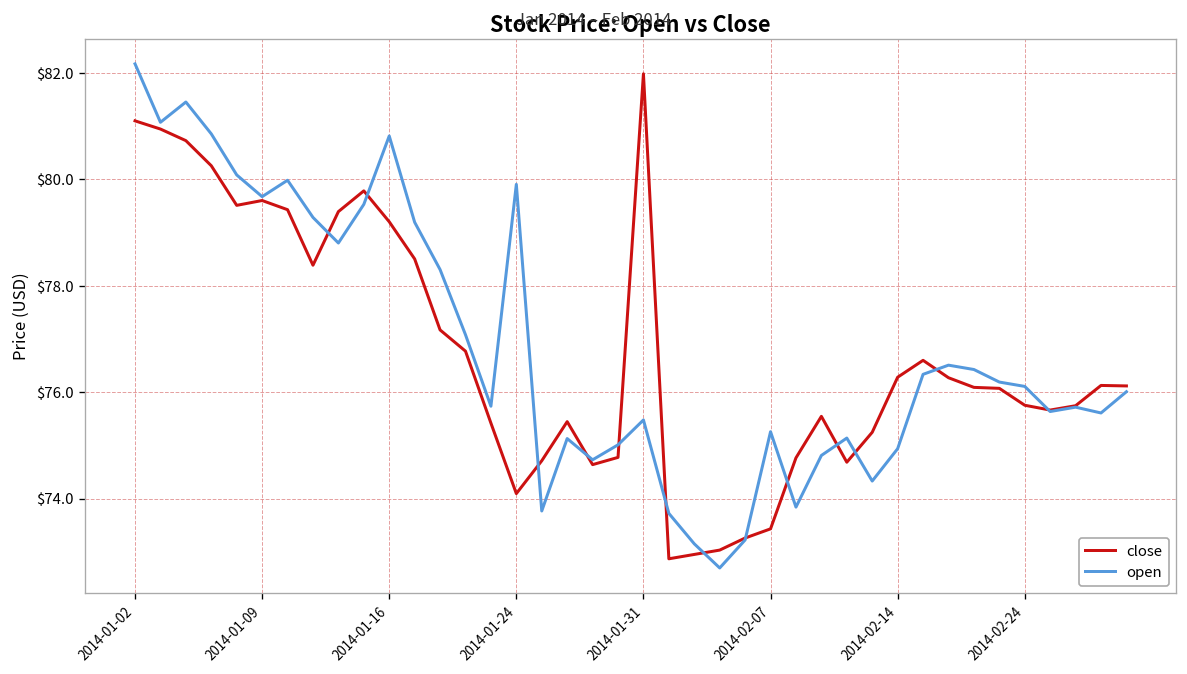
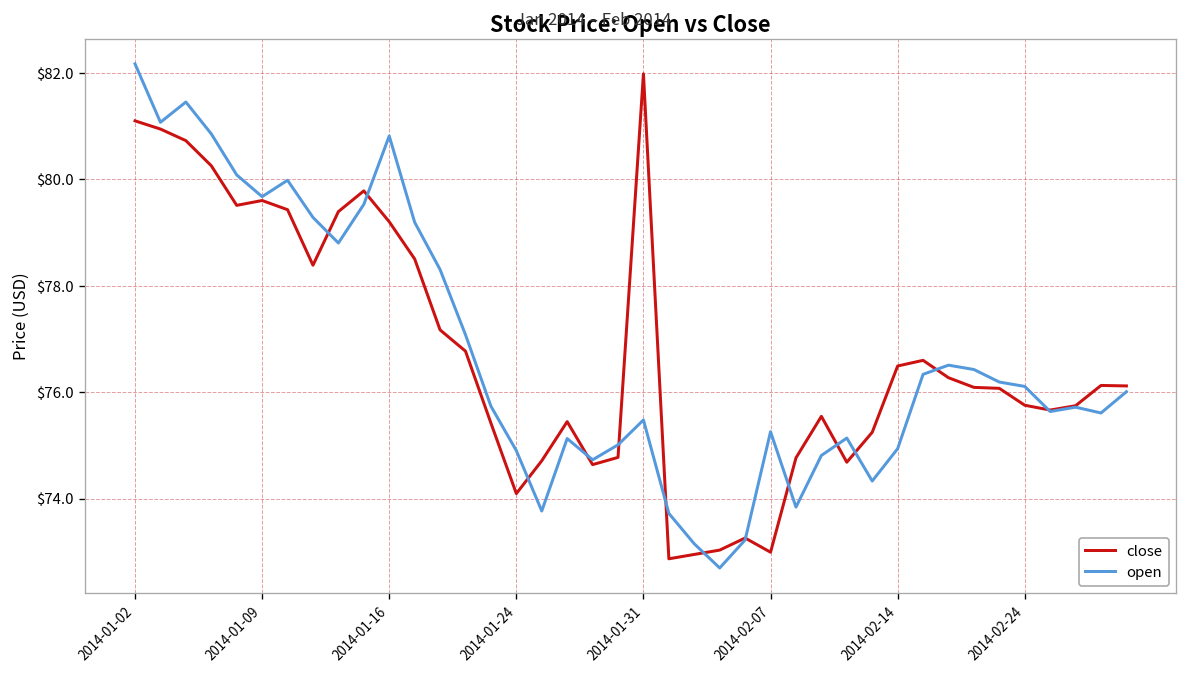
  {
    "close": {
      "2014-01-02": "$81.1",
      "2014-01-09": "$79.6",
      "2014-01-16": "$79.2",
      "2014-01-24": "$74.1",
      "2014-01-31": "$82.0",
-     "2014-02-07": "$73.4",
-     "2014-02-14": "$76.3",
+     "2014-02-07": "$73.0",
+     "2014-02-14": "$76.5",
      "2014-02-24": "$75.8"
    },
    "open": {
      "2014-01-02": "$82.2",
      "2014-01-09": "$79.7",
      "2014-01-16": "$80.8",
-     "2014-01-24": "$79.9",
+     "2014-01-24": "$74.9",
      "2014-01-31": "$75.5",
      "2014-02-07": "$75.3",
      "2014-02-14": "$74.9",
      "2014-02-24": "$76.1"
    }
  }
